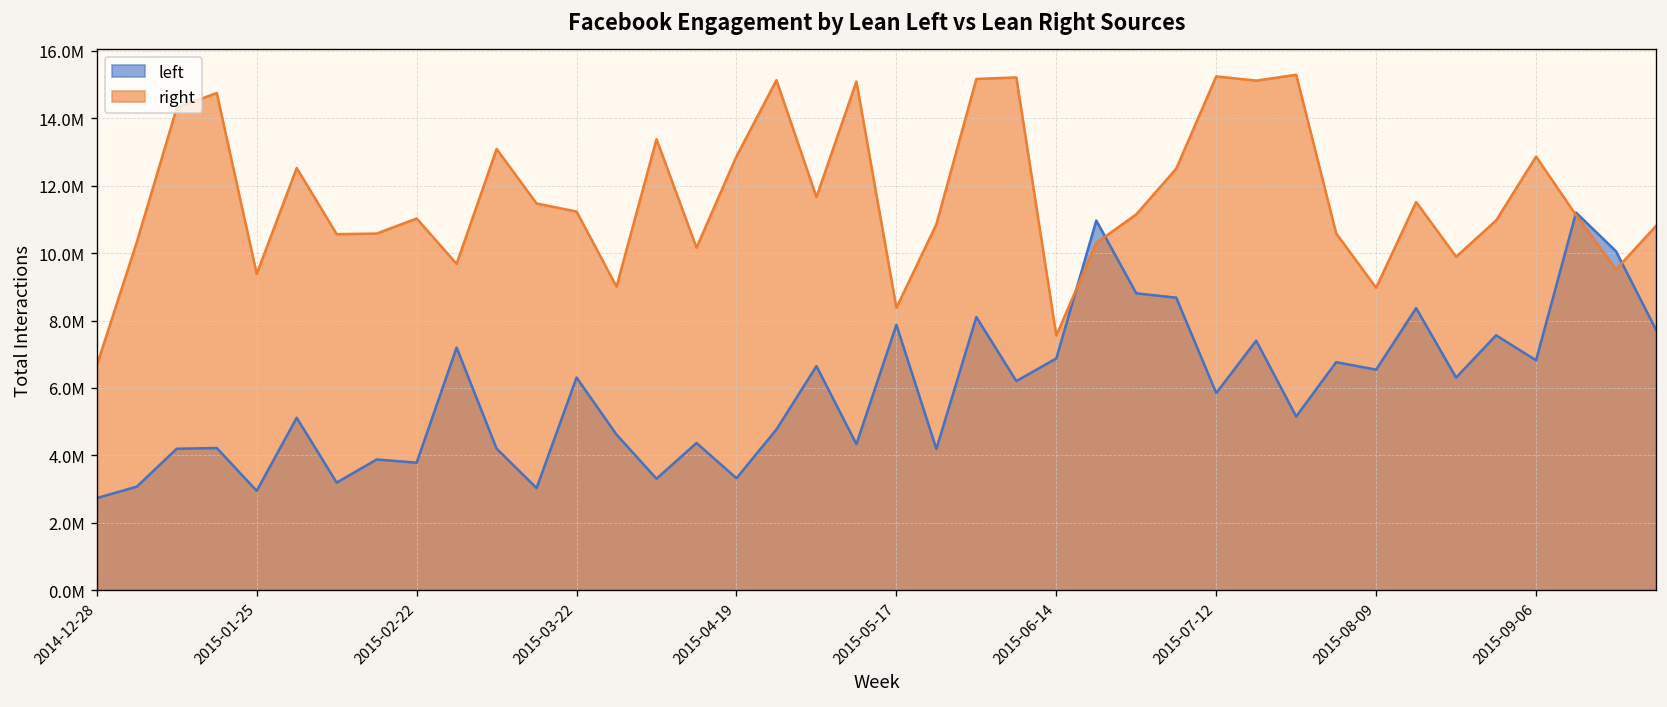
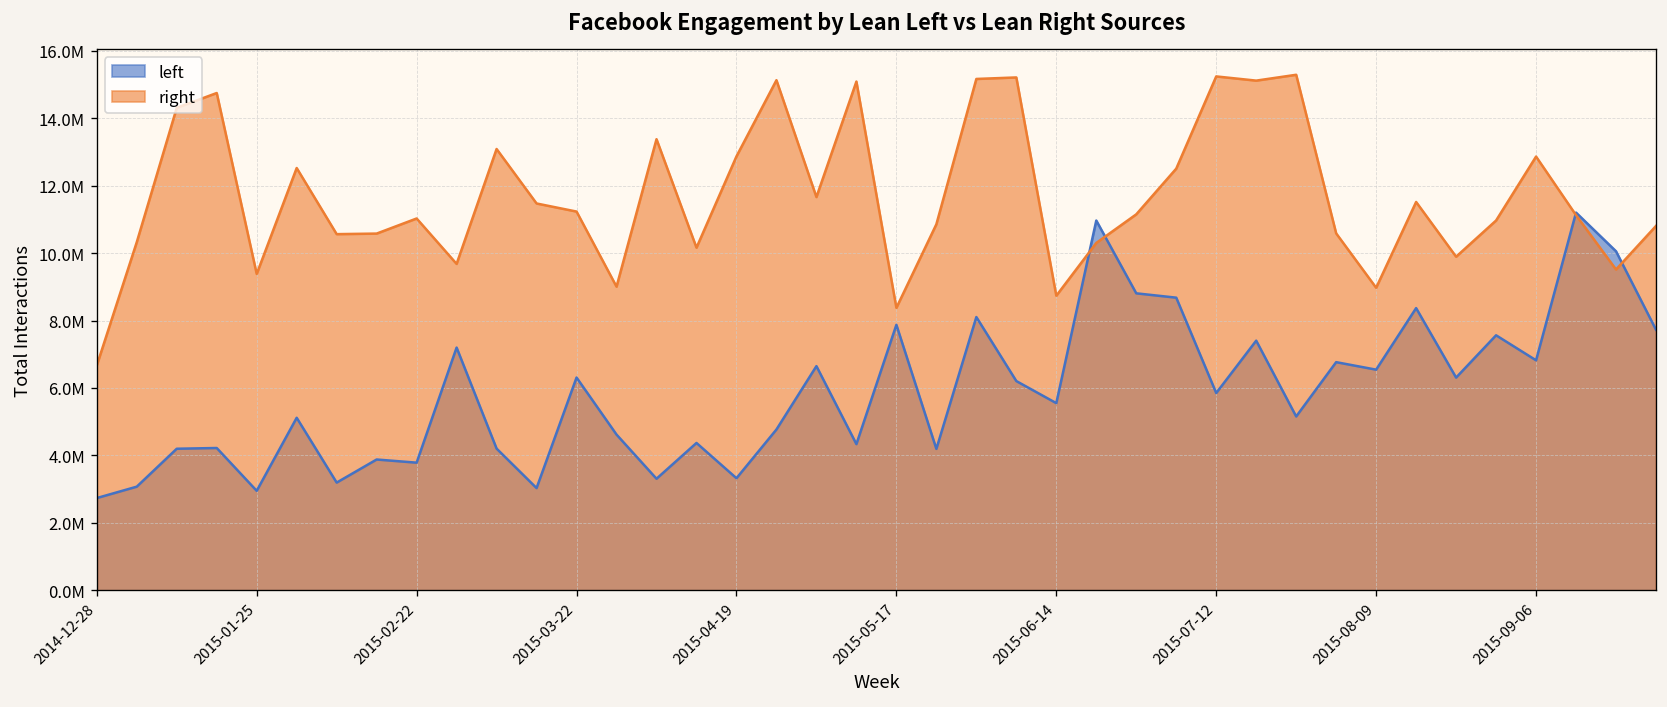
  {
    "left": {
      "2014-12-28": 2700000,
      "2015-01-25": 3000000,
      "2015-02-22": 3800000,
      "2015-03-22": 6300000,
      "2015-04-19": 3300000,
      "2015-05-17": 7900000,
-     "2015-06-14": 6900000,
+     "2015-06-14": 5600000,
      "2015-07-12": 5900000,
      "2015-08-09": 6500000,
      "2015-09-06": 6800000
    },
    "right": {
      "2014-12-28": 6700000,
      "2015-01-25": 9400000,
      "2015-02-22": 11000000,
      "2015-03-22": 11200000,
      "2015-04-19": 12900000,
      "2015-05-17": 8400000,
-     "2015-06-14": 7600000,
+     "2015-06-14": 8700000,
      "2015-07-12": 15200000,
      "2015-08-09": 9000000,
      "2015-09-06": 12900000
    }
  }
